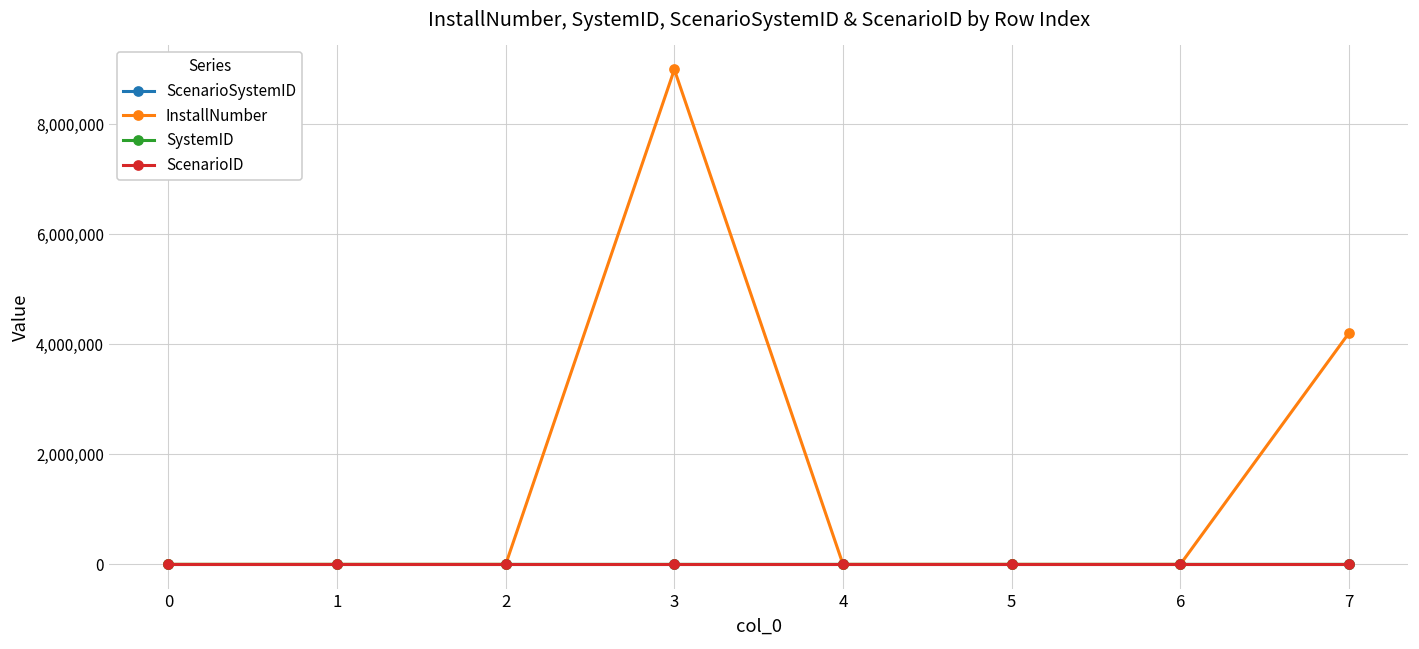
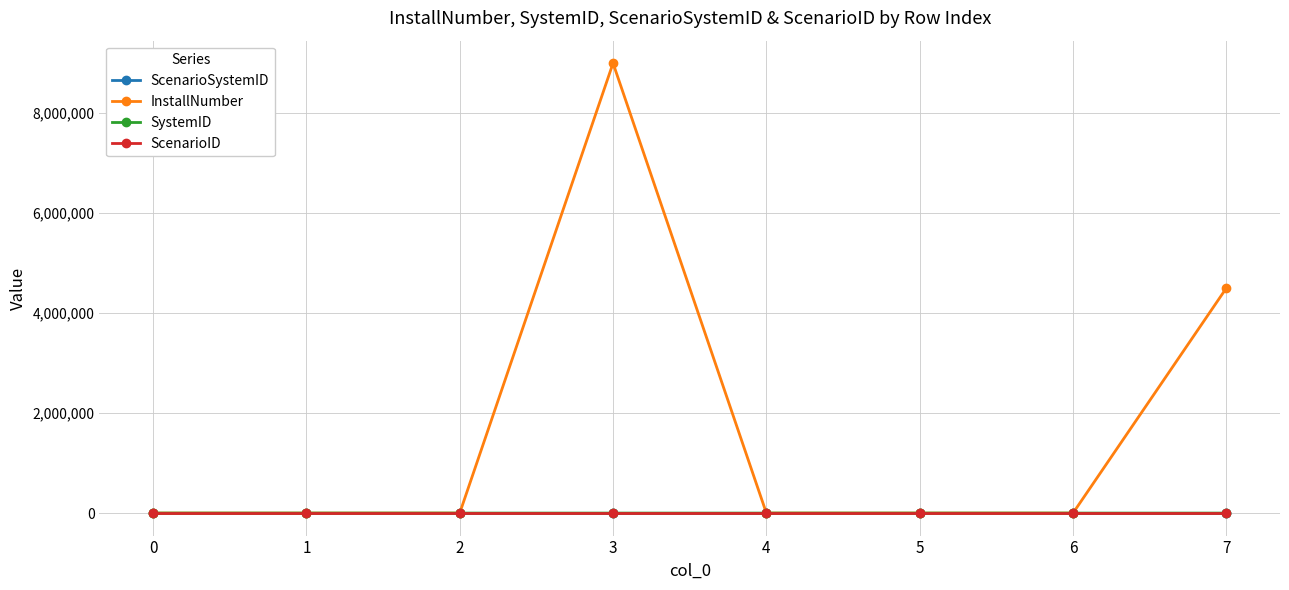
  {
    "ScenarioID": {
      "3": "0",
      "7": "0"
    },
    "InstallNumber": {
      "3": "9,000,000",
-     "7": "4,200,000"
+     "7": "4,500,000"
    }
  }
